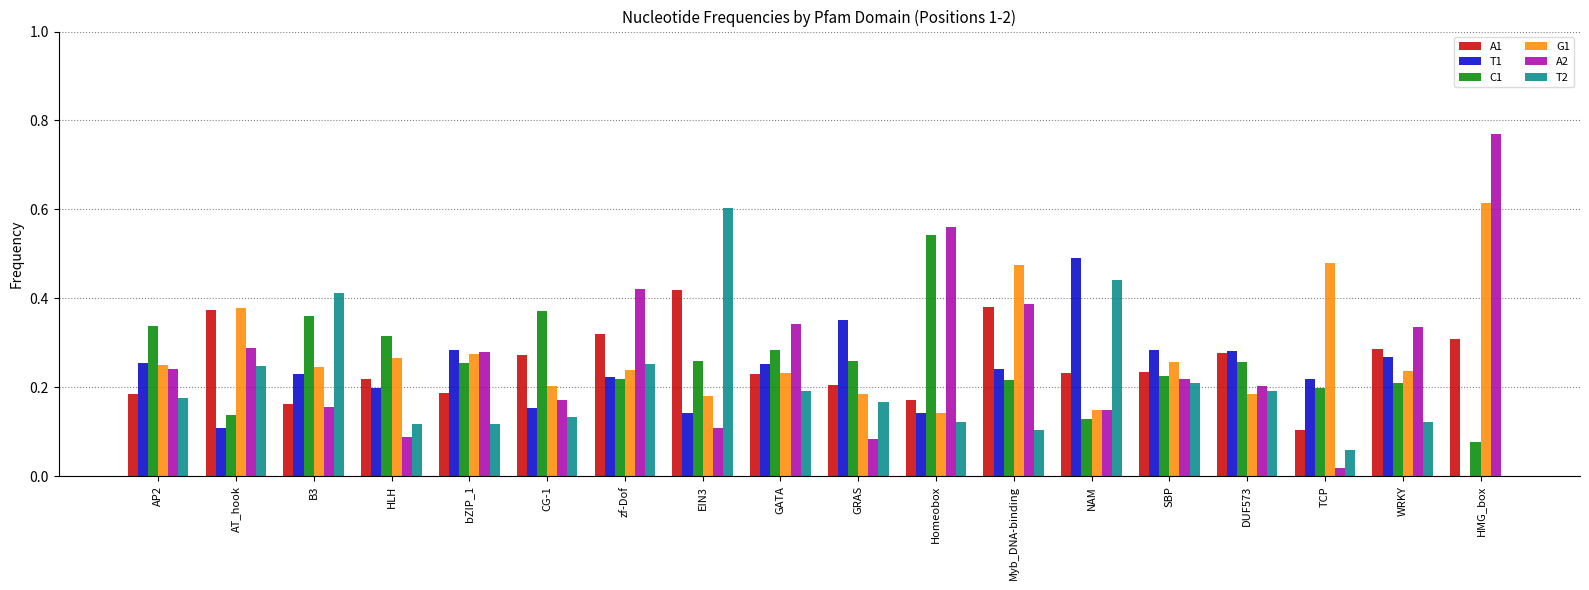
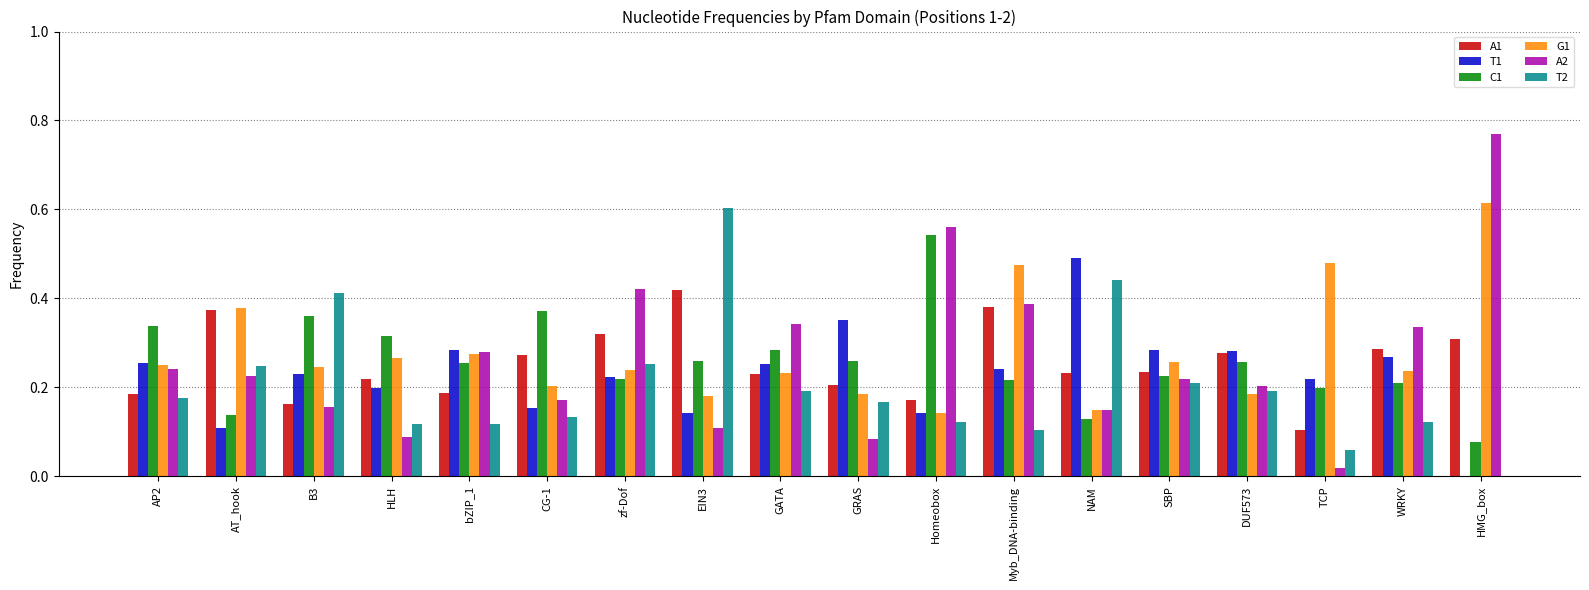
  {
    "A1": {
      "AP2": 0.18,
      "AT_hook": 0.37,
      "B3": 0.16,
      "HLH": 0.22,
      "bZIP_1": 0.19,
      "CG-1": 0.27,
      "zf-Dof": 0.32,
      "EIN3": 0.42,
      "GATA": 0.23,
      "GRAS": 0.20,
      "Homeobox": 0.17,
      "Myb_DNA-binding": 0.38,
      "NAM": 0.23,
      "SBP": 0.23,
      "DUF573": 0.28,
      "TCP": 0.10,
      "WRKY": 0.29,
      "HMG_box": 0.31
    },
    "T1": {
      "AP2": 0.25,
      "AT_hook": 0.11,
      "B3": 0.23,
      "HLH": 0.20,
      "bZIP_1": 0.28,
      "CG-1": 0.15,
      "zf-Dof": 0.22,
      "EIN3": 0.14,
      "GATA": 0.25,
      "GRAS": 0.35,
      "Homeobox": 0.14,
      "Myb_DNA-binding": 0.24,
      "NAM": 0.49,
      "SBP": 0.28,
      "DUF573": 0.28,
      "TCP": 0.22,
      "WRKY": 0.27,
      "HMG_box": 0.00
    },
    "C1": {
      "AP2": 0.34,
      "AT_hook": 0.14,
      "B3": 0.36,
      "HLH": 0.32,
      "bZIP_1": 0.25,
      "CG-1": 0.37,
      "zf-Dof": 0.22,
      "EIN3": 0.26,
      "GATA": 0.28,
      "GRAS": 0.26,
      "Homeobox": 0.54,
      "Myb_DNA-binding": 0.22,
      "NAM": 0.13,
      "SBP": 0.23,
      "DUF573": 0.26,
      "TCP": 0.20,
      "WRKY": 0.21,
      "HMG_box": 0.08
    },
    "G1": {
      "AP2": 0.25,
      "AT_hook": 0.38,
      "B3": 0.24,
      "HLH": 0.27,
      "bZIP_1": 0.27,
      "CG-1": 0.20,
      "zf-Dof": 0.24,
      "EIN3": 0.18,
      "GATA": 0.23,
      "GRAS": 0.18,
      "Homeobox": 0.14,
      "Myb_DNA-binding": 0.48,
      "NAM": 0.15,
      "SBP": 0.26,
      "DUF573": 0.18,
      "TCP": 0.48,
      "WRKY": 0.24,
      "HMG_box": 0.62
    },
    "A2": {
      "AP2": 0.24,
-     "AT_hook": 0.29,
+     "AT_hook": 0.23,
      "B3": 0.16,
      "HLH": 0.09,
      "bZIP_1": 0.28,
      "CG-1": 0.17,
      "zf-Dof": 0.42,
      "EIN3": 0.11,
      "GATA": 0.34,
      "GRAS": 0.08,
      "Homeobox": 0.56,
      "Myb_DNA-binding": 0.39,
      "NAM": 0.15,
      "SBP": 0.22,
      "DUF573": 0.20,
      "TCP": 0.02,
      "WRKY": 0.33,
      "HMG_box": 0.77
    },
    "T2": {
      "AP2": 0.18,
      "AT_hook": 0.25,
      "B3": 0.41,
      "HLH": 0.12,
      "bZIP_1": 0.12,
      "CG-1": 0.13,
      "zf-Dof": 0.25,
      "EIN3": 0.60,
      "GATA": 0.19,
      "GRAS": 0.17,
      "Homeobox": 0.12,
      "Myb_DNA-binding": 0.10,
      "NAM": 0.44,
      "SBP": 0.21,
      "DUF573": 0.19,
      "TCP": 0.06,
      "WRKY": 0.12,
      "HMG_box": 0.00
    }
  }
